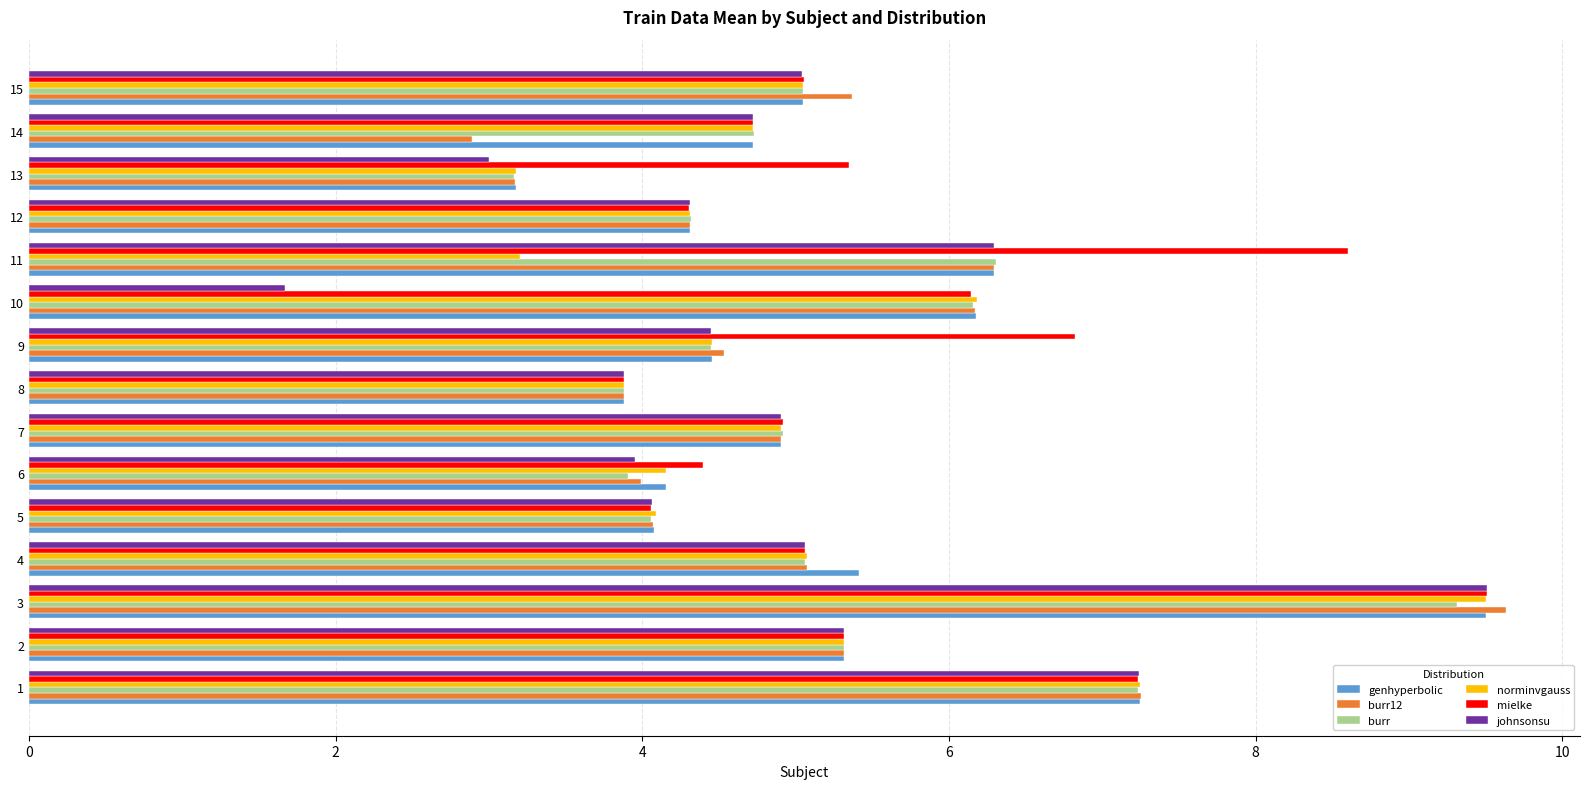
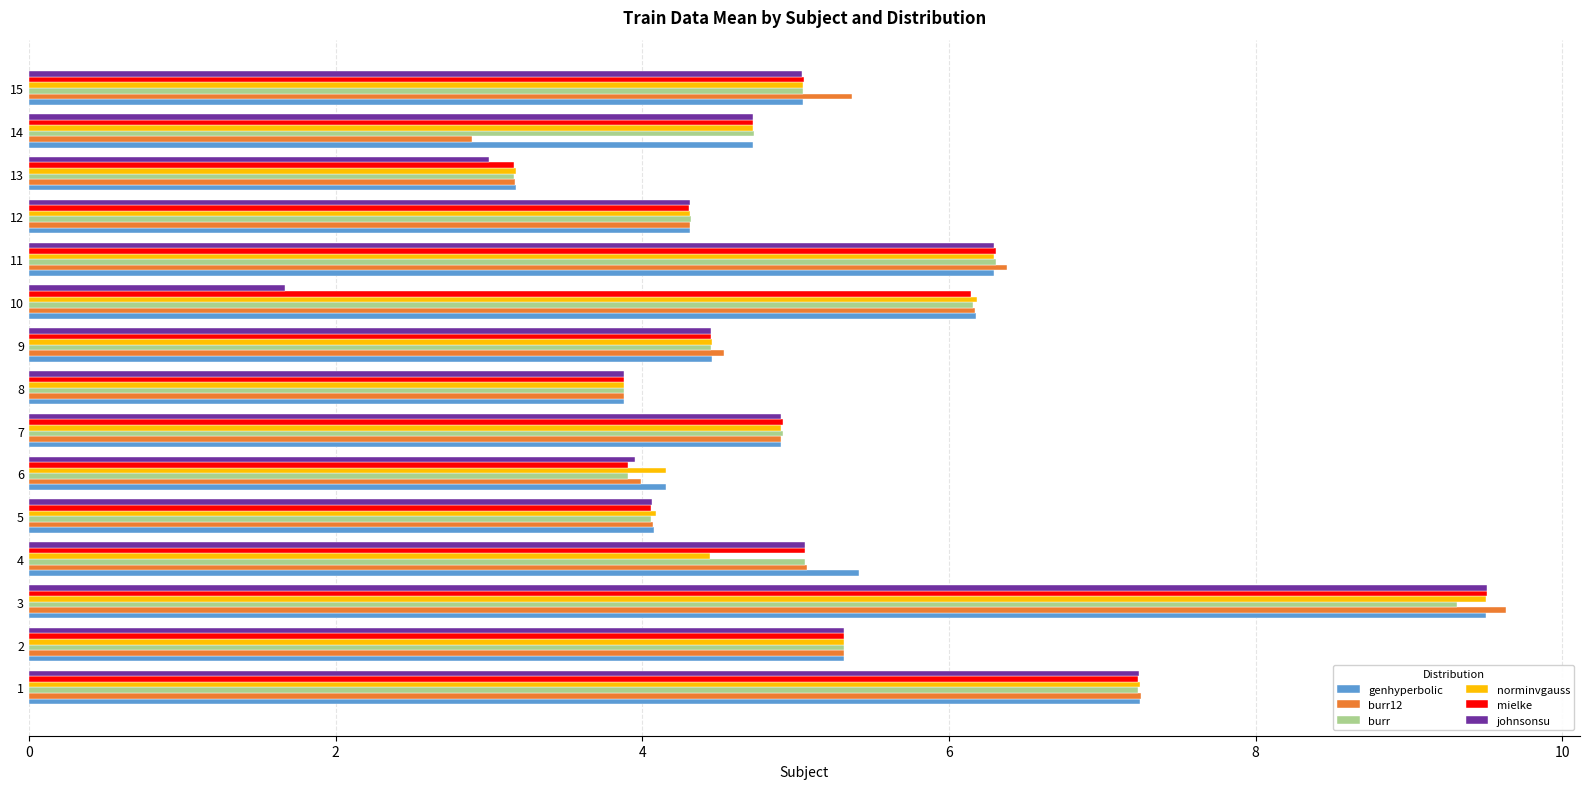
  {
    "genhyperbolic": {
      "15": 5.05,
      "14": 4.72,
      "13": 3.18,
      "12": 4.31,
      "11": 6.30,
      "10": 6.18,
      "9": 4.45,
      "8": 3.88,
      "7": 4.90,
      "6": 4.16,
      "5": 4.07,
      "4": 5.42,
      "3": 9.51,
      "2": 5.31,
      "1": 7.24
    },
    "burr12": {
      "15": 5.37,
      "14": 2.89,
      "13": 3.17,
      "12": 4.31,
-     "11": 6.30,
+     "11": 6.38,
      "10": 6.17,
      "9": 4.54,
      "8": 3.88,
      "7": 4.91,
      "6": 3.99,
      "5": 4.07,
      "4": 5.08,
      "3": 9.63,
      "2": 5.32,
      "1": 7.25
    },
    "burr": {
      "15": 5.05,
      "14": 4.73,
      "13": 3.16,
      "12": 4.32,
      "11": 6.31,
      "10": 6.16,
      "9": 4.45,
      "8": 3.88,
      "7": 4.92,
      "6": 3.91,
      "5": 4.06,
      "4": 5.06,
      "3": 9.31,
      "2": 5.32,
      "1": 7.23
    },
    "norminvgauss": {
      "15": 5.05,
      "14": 4.72,
      "13": 3.18,
      "12": 4.31,
-     "11": 3.20,
+     "11": 6.30,
      "10": 6.18,
      "9": 4.45,
      "8": 3.88,
      "7": 4.90,
      "6": 4.16,
      "5": 4.09,
-     "4": 5.08,
+     "4": 4.45,
      "3": 9.51,
      "2": 5.32,
      "1": 7.24
    },
    "mielke": {
      "15": 5.05,
      "14": 4.72,
-     "13": 5.35,
+     "13": 3.16,
      "12": 4.31,
-     "11": 8.60,
+     "11": 6.31,
      "10": 6.14,
-     "9": 6.83,
+     "9": 4.45,
      "8": 3.88,
      "7": 4.92,
-     "6": 4.40,
+     "6": 3.91,
      "5": 4.06,
      "4": 5.06,
      "3": 9.51,
      "2": 5.32,
      "1": 7.23
    },
    "johnsonsu": {
      "15": 5.05,
      "14": 4.72,
      "13": 3.00,
      "12": 4.31,
      "11": 6.30,
      "10": 1.67,
      "9": 4.45,
      "8": 3.88,
      "7": 4.90,
      "6": 3.95,
      "5": 4.06,
      "4": 5.06,
      "3": 9.51,
      "2": 5.31,
      "1": 7.24
    }
  }
